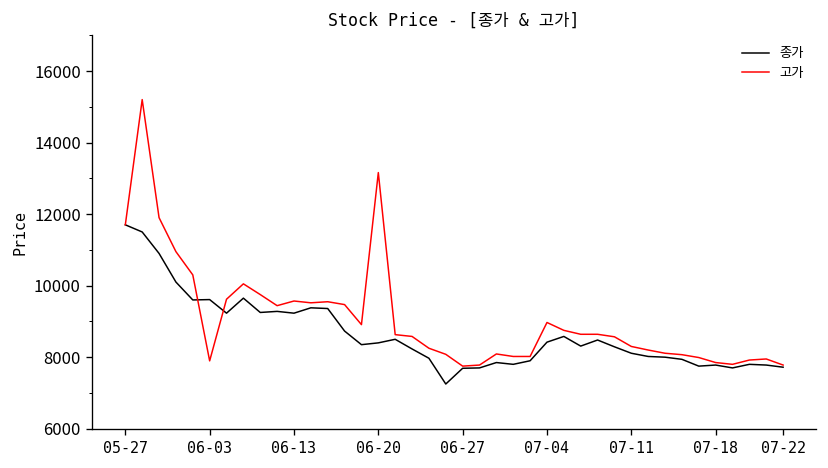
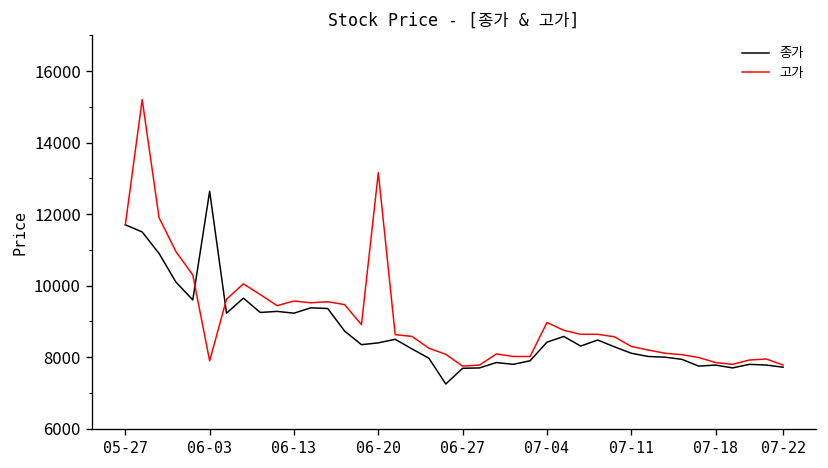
  {
    "종가": {
-     "06-03": 9600,
+     "06-03": 12600,
      "06-13": 9200,
      "06-20": 8400,
      "07-04": 8400,
      "07-11": 8100
    },
    "고가": {
      "06-03": 7900,
      "06-13": 9600,
      "06-20": 13200,
      "07-04": 9000,
      "07-11": 8300
    }
  }
